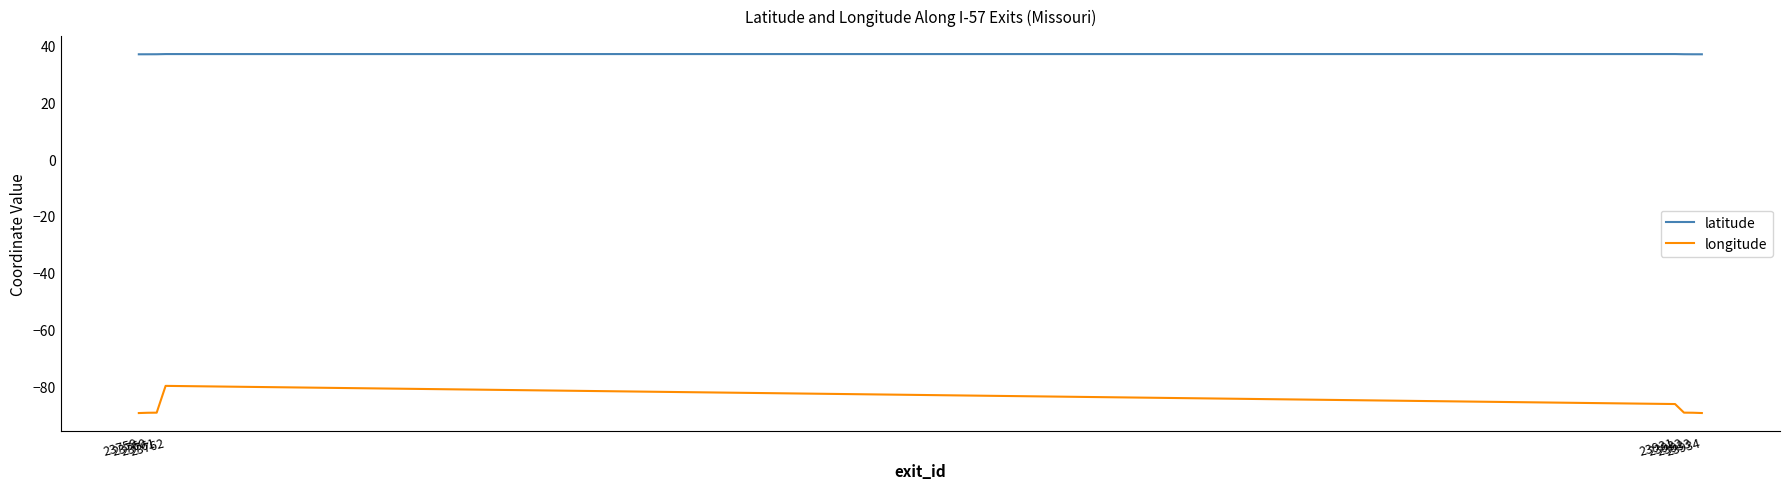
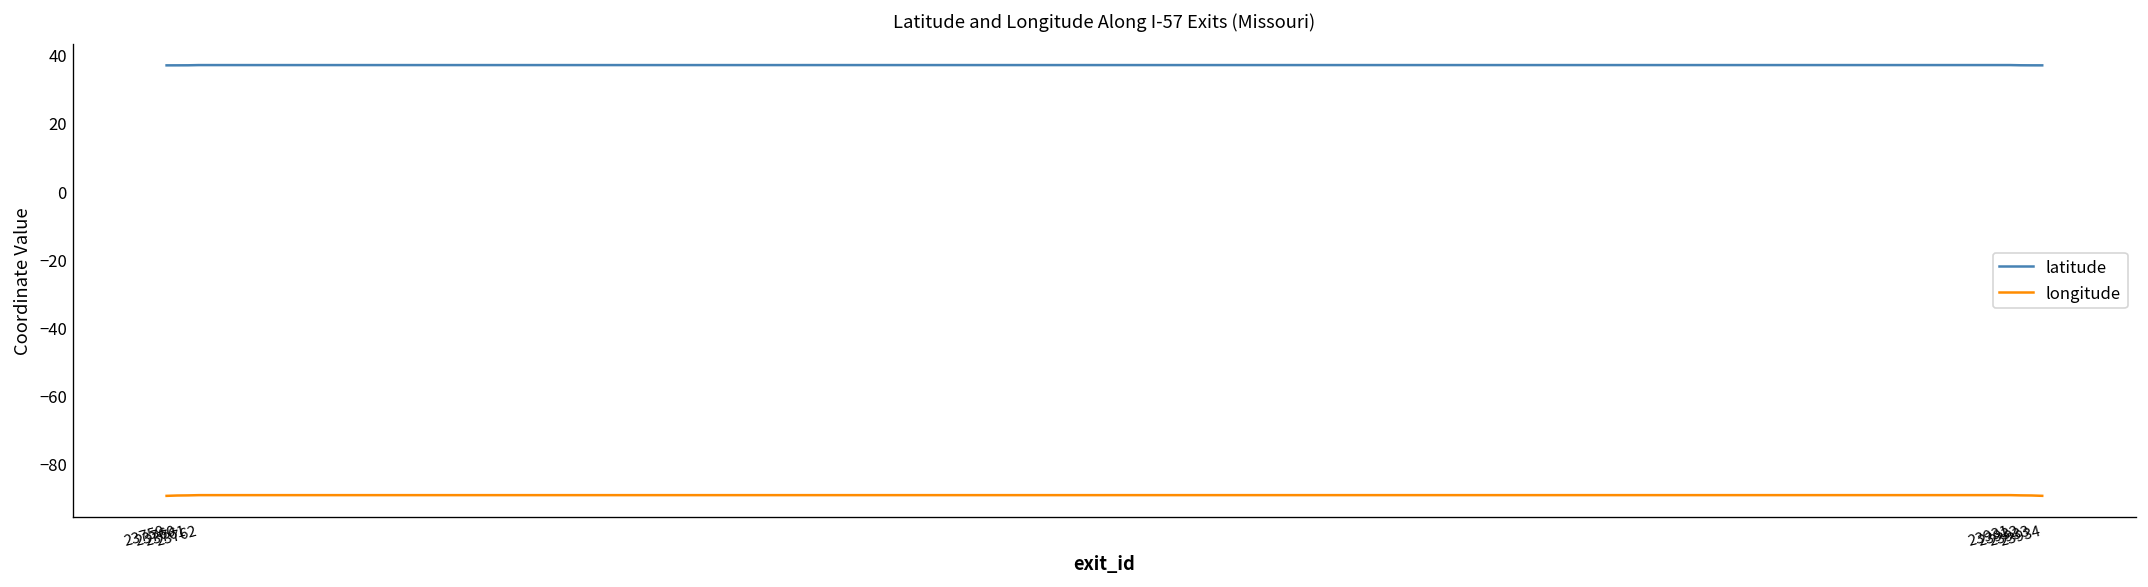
  {
    "latitude": {
      "23759": 37,
      "23760": 37,
      "23761": 37,
      "23762": 37,
      "23931": 37,
      "23932": 37,
      "23933": 37,
      "23934": 37
    },
    "longitude": {
      "23759": -89,
      "23760": -89,
      "23761": -89,
-     "23762": -80,
-     "23931": -86,
+     "23762": -89,
+     "23931": -89,
      "23932": -89,
      "23933": -89,
      "23934": -89
    }
  }
